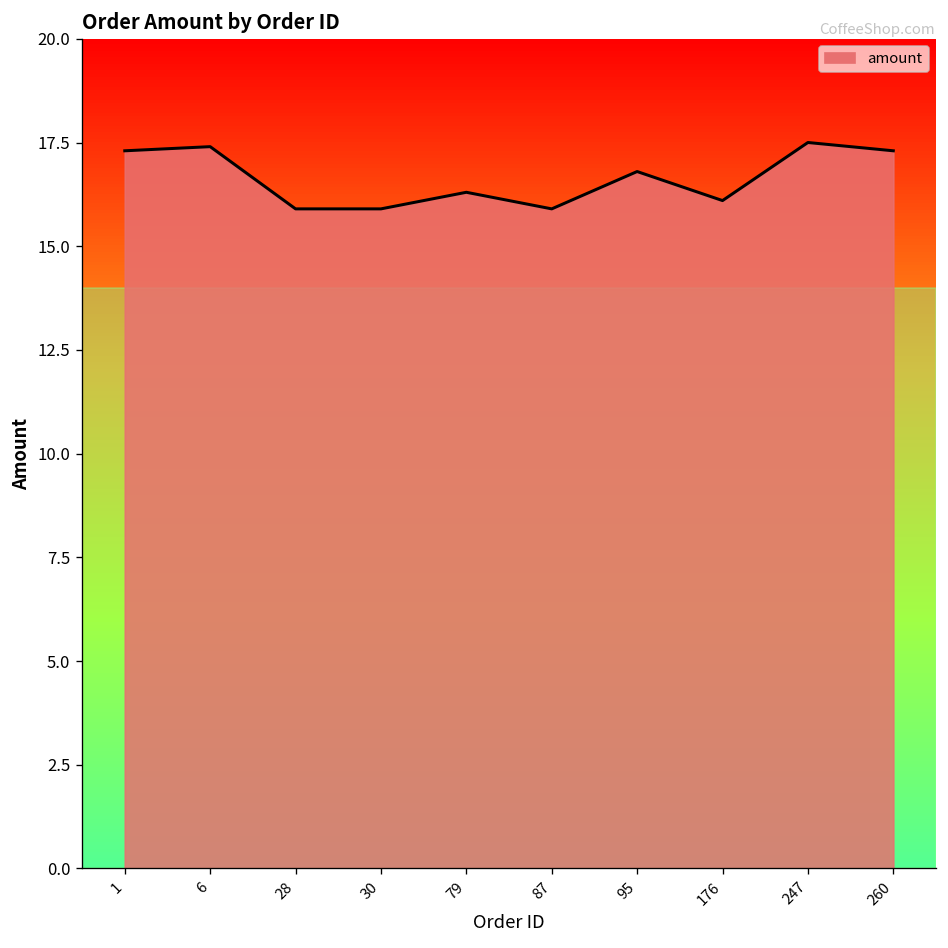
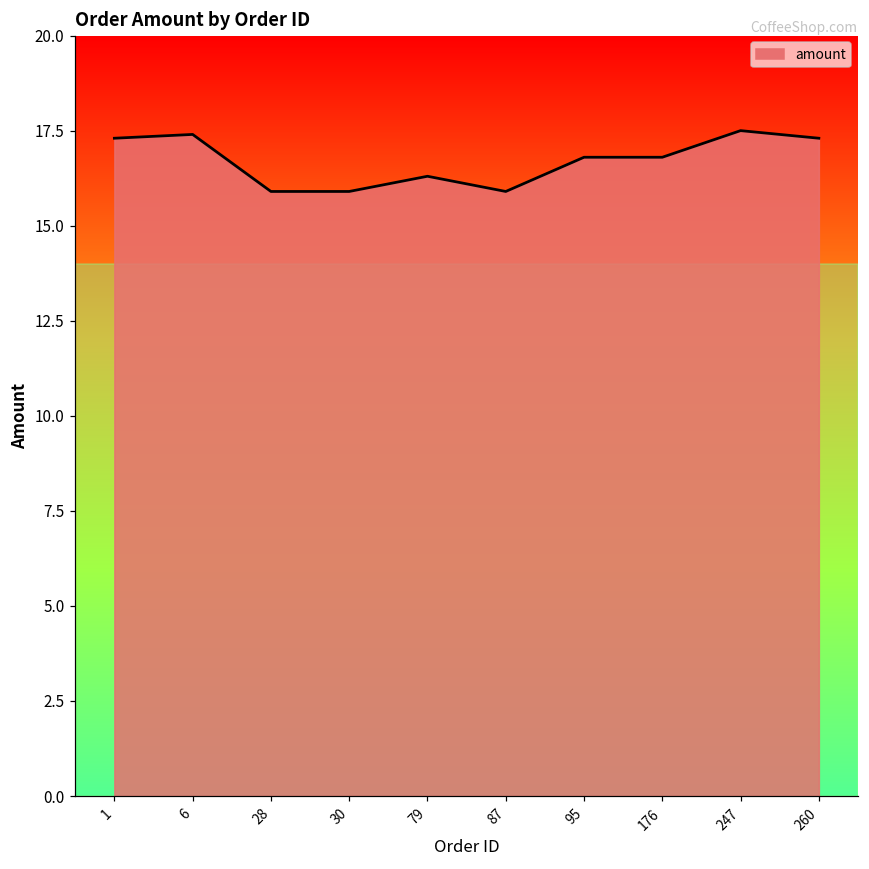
  {
    "1": 17.3,
    "6": 17.4,
    "28": 15.9,
    "30": 15.9,
    "79": 16.3,
    "87": 15.9,
    "95": 16.8,
-   "176": 16.1,
+   "176": 16.8,
    "247": 17.5,
    "260": 17.3
  }
